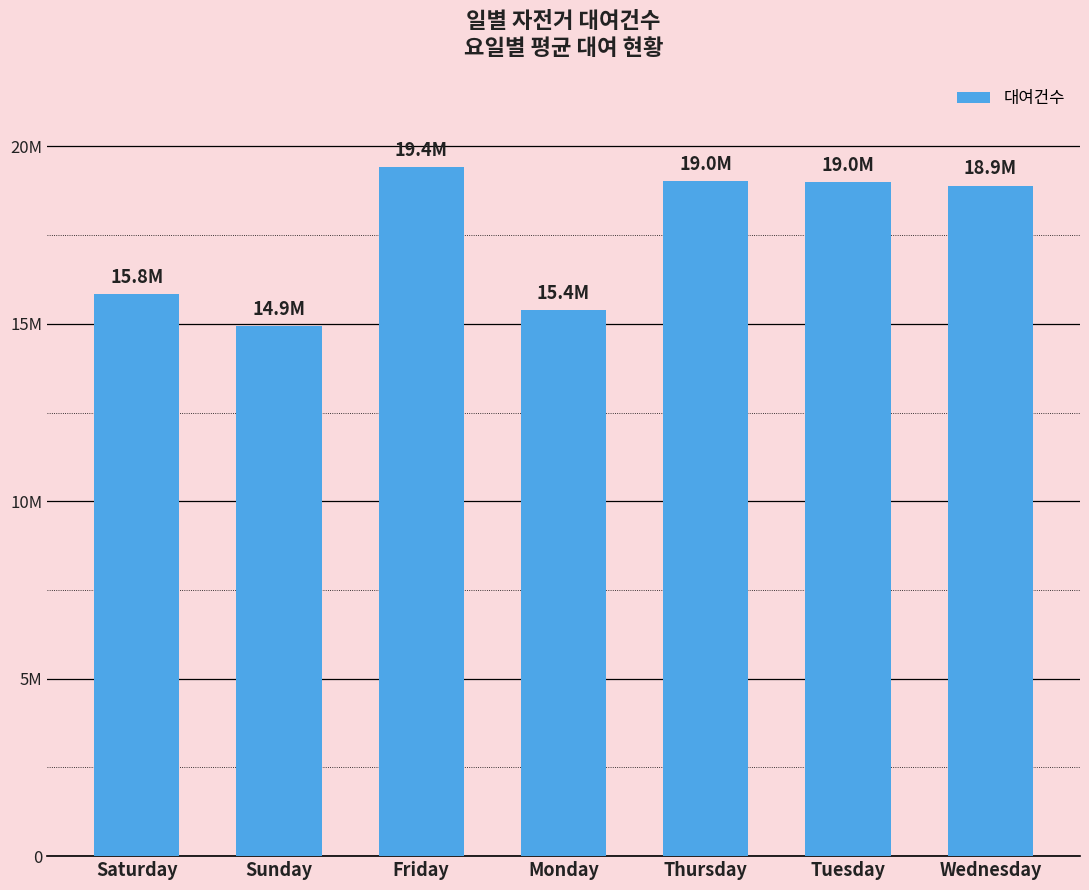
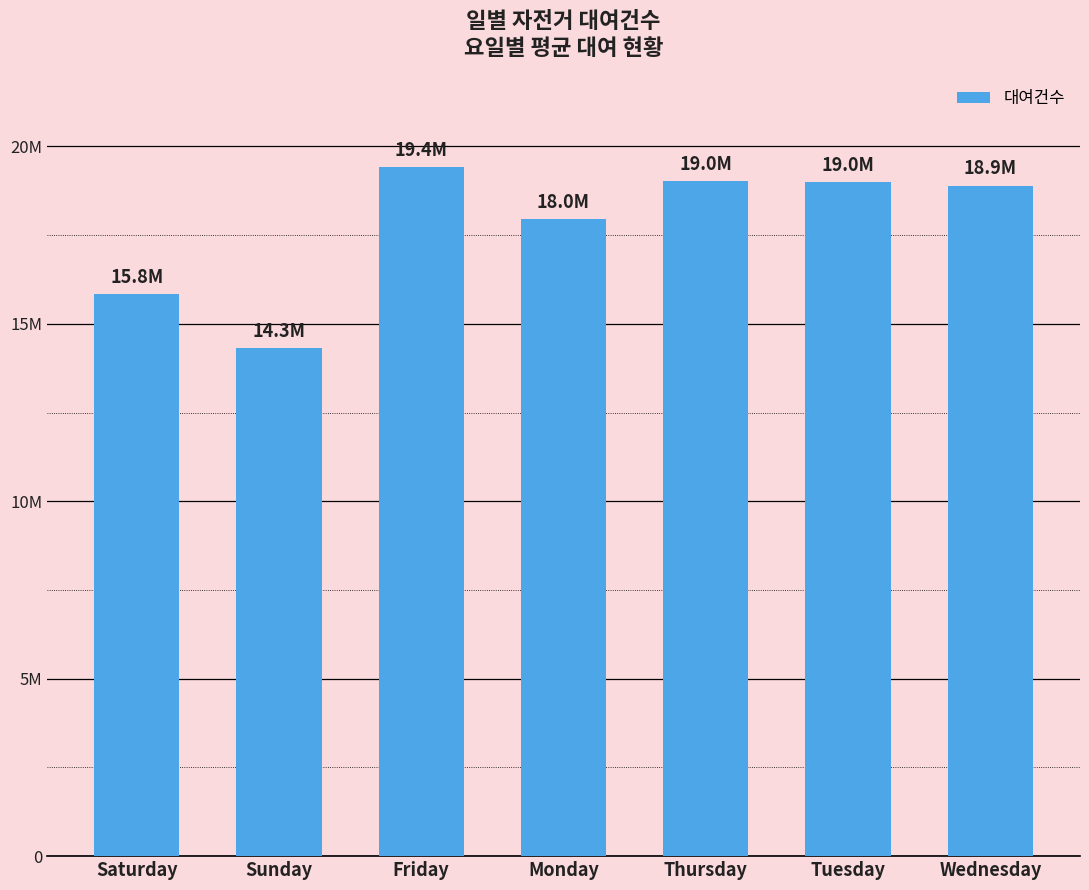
  {
    "Saturday": "15.8M",
-   "Sunday": "14.9M",
+   "Sunday": "14.3M",
    "Friday": "19.4M",
-   "Monday": "15.4M",
+   "Monday": "18.0M",
    "Thursday": "19.0M",
    "Tuesday": "19.0M",
    "Wednesday": "18.9M"
  }
